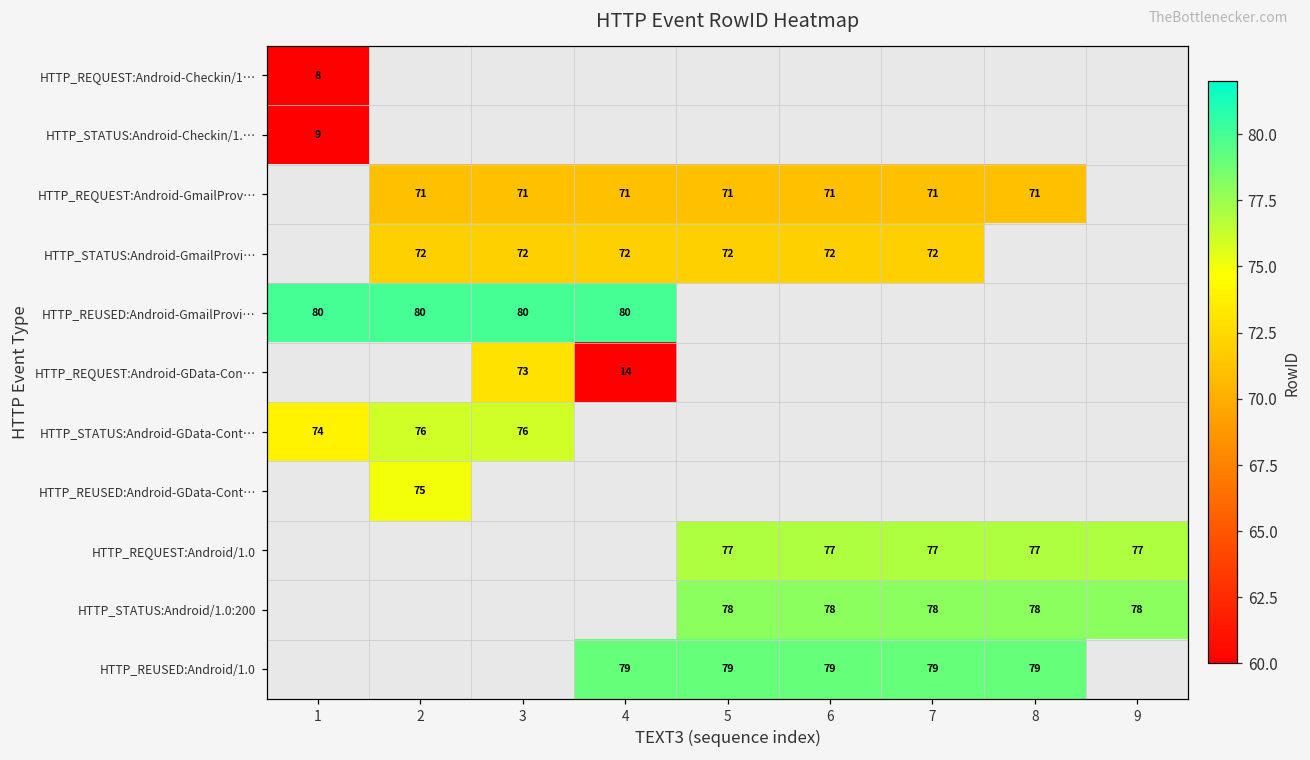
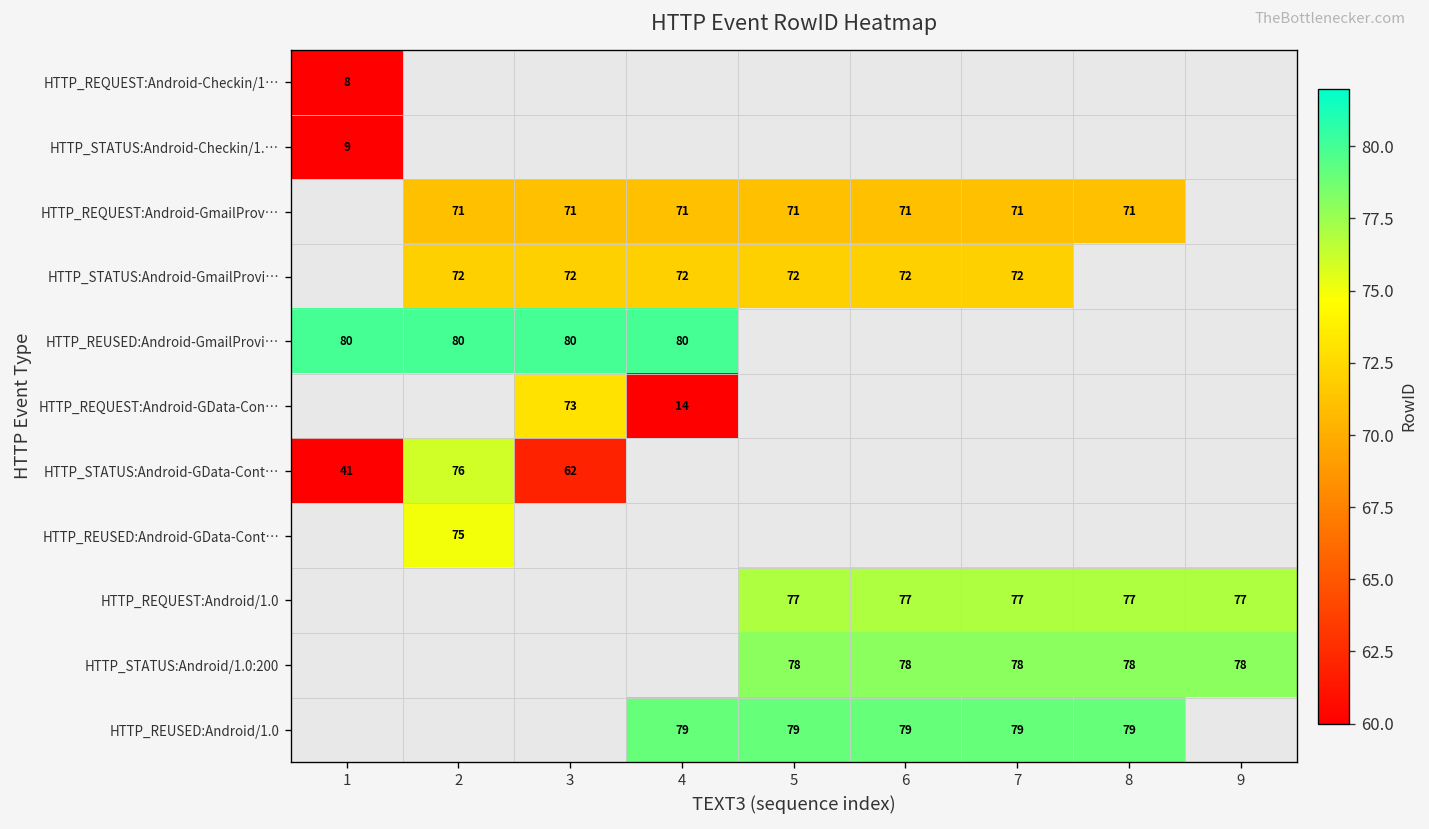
  {
    "HTTP_REQUEST:Android-Checkin/1…": {
      "1": 8
    },
    "HTTP_STATUS:Android-Checkin/1.…": {
      "1": 9
    },
    "HTTP_REQUEST:Android-GmailProv…": {
      "2": 71,
      "3": 71,
      "4": 71,
      "5": 71,
      "6": 71,
      "7": 71,
      "8": 71
    },
    "HTTP_STATUS:Android-GmailProvi…": {
      "2": 72,
      "3": 72,
      "4": 72,
      "5": 72,
      "6": 72,
      "7": 72
    },
    "HTTP_REUSED:Android-GmailProvi…": {
      "1": 80,
      "2": 80,
      "3": 80,
      "4": 80
    },
    "HTTP_REQUEST:Android-GData-Con…": {
      "3": 73,
      "4": 14
    },
    "HTTP_STATUS:Android-GData-Cont…": {
-     "1": 74,
+     "1": 41,
      "2": 76,
-     "3": 76
+     "3": 62
    },
    "HTTP_REUSED:Android-GData-Cont…": {
      "2": 75
    },
    "HTTP_REQUEST:Android/1.0": {
      "5": 77,
      "6": 77,
      "7": 77,
      "8": 77,
      "9": 77
    },
    "HTTP_STATUS:Android/1.0:200": {
      "5": 78,
      "6": 78,
      "7": 78,
      "8": 78,
      "9": 78
    },
    "HTTP_REUSED:Android/1.0": {
      "4": 79,
      "5": 79,
      "6": 79,
      "7": 79,
      "8": 79
    }
  }
